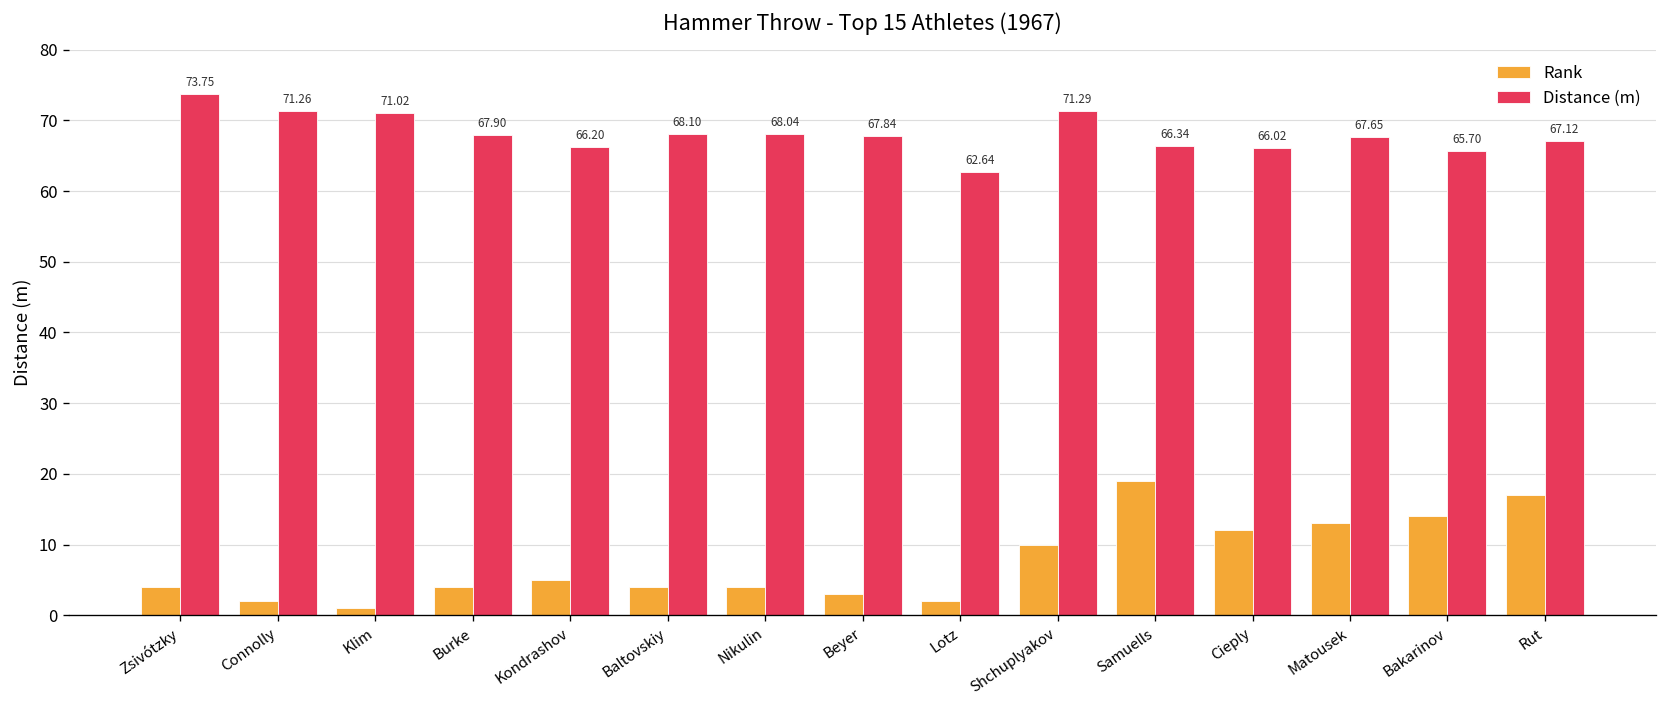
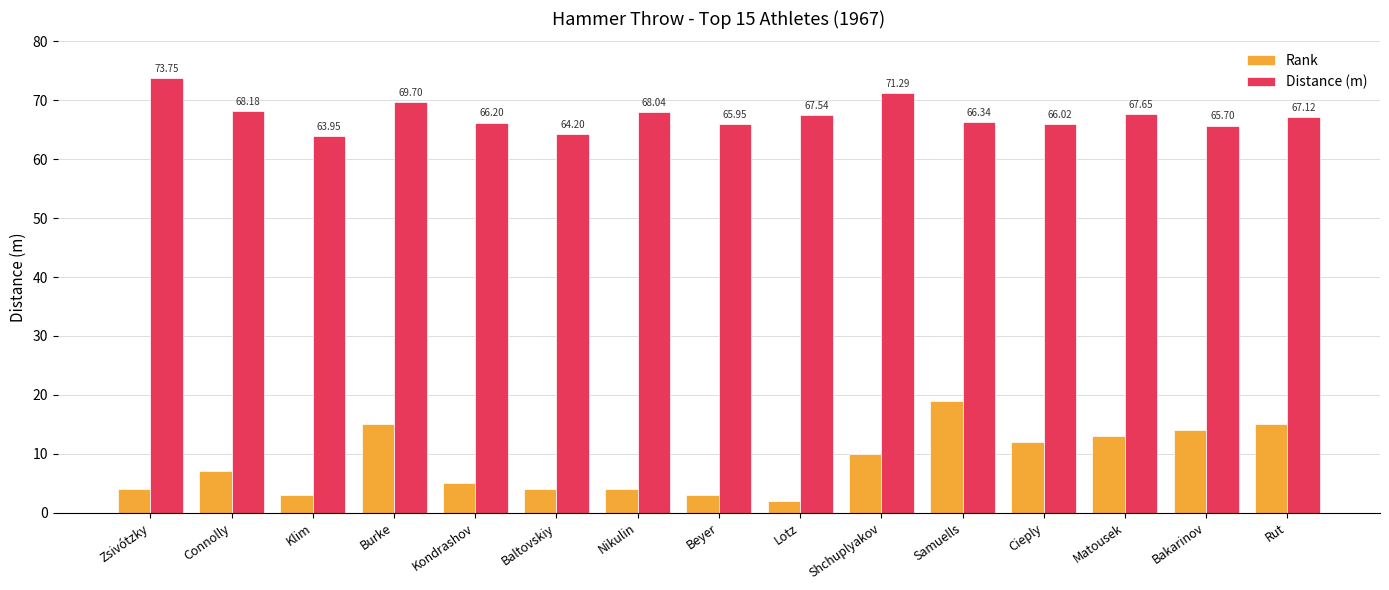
  {
    "Rank": {
      "Zsivótzky": 4,
-     "Connolly": 2,
-     "Klim": 1,
-     "Burke": 4,
+     "Connolly": 7,
+     "Klim": 3,
+     "Burke": 15,
      "Kondrashov": 5,
      "Baltovskiy": 4,
      "Nikulin": 4,
      "Beyer": 3,
      "Lotz": 2,
      "Shchuplyakov": 10,
      "Samuells": 19,
      "Cieply": 12,
      "Matousek": 13,
      "Bakarinov": 14,
-     "Rut": 17
+     "Rut": 15
    },
    "Distance (m)": {
      "Zsivótzky": 73.75,
-     "Connolly": 71.26,
-     "Klim": 71.02,
-     "Burke": 67.90,
+     "Connolly": 68.18,
+     "Klim": 63.95,
+     "Burke": 69.70,
      "Kondrashov": 66.20,
-     "Baltovskiy": 68.10,
+     "Baltovskiy": 64.20,
      "Nikulin": 68.04,
-     "Beyer": 67.84,
-     "Lotz": 62.64,
+     "Beyer": 65.95,
+     "Lotz": 67.54,
      "Shchuplyakov": 71.29,
      "Samuells": 66.34,
      "Cieply": 66.02,
      "Matousek": 67.65,
      "Bakarinov": 65.70,
      "Rut": 67.12
    }
  }
